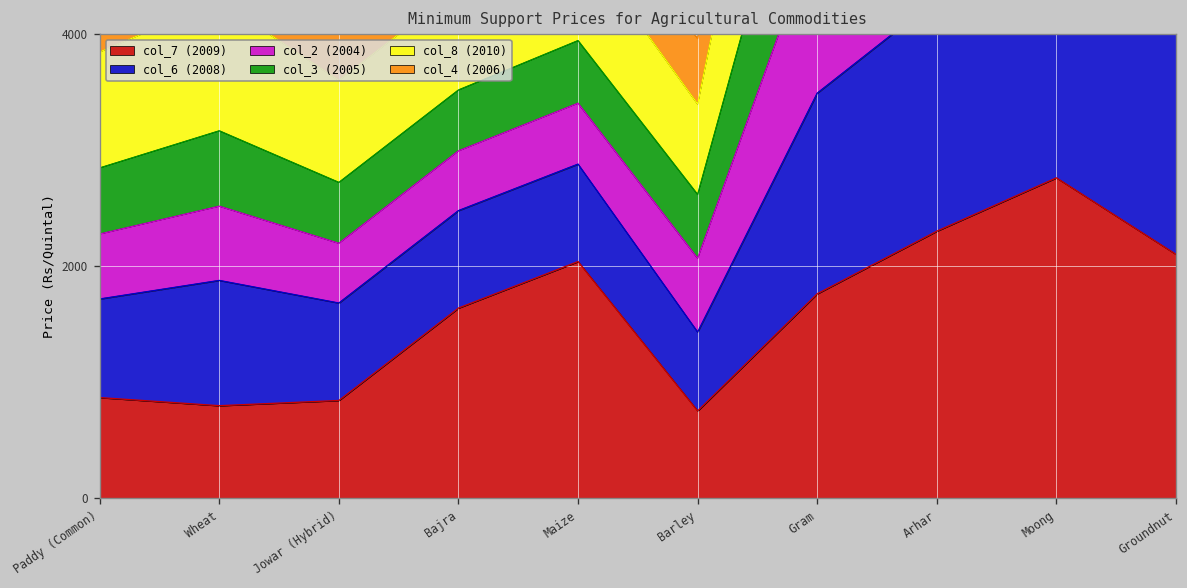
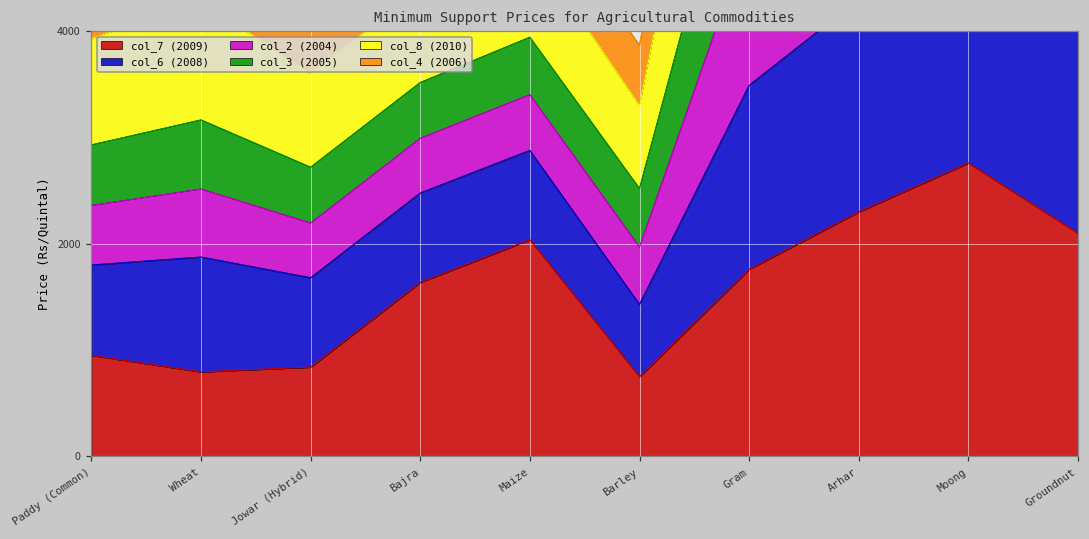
  {
    "col_7 (2009)": {
-     "Paddy (Common)": 900,
+     "Paddy (Common)": 1000,
      "Wheat": 800,
      "Jowar (Hybrid)": 800,
      "Bajra": 1600,
      "Maize": 2000,
      "Barley": 800,
      "Gram": 1800,
      "Arhar": 2300,
      "Moong": 2800,
      "Groundnut": 2100
    },
    "col_6 (2008)": {
      "Paddy (Common)": 900,
      "Wheat": 1100,
      "Jowar (Hybrid)": 800,
      "Bajra": 800,
      "Maize": 800,
      "Barley": 700,
      "Gram": 1700
    },
    "col_2 (2004)": {
      "Paddy (Common)": 600,
      "Wheat": 600,
      "Jowar (Hybrid)": 500,
      "Bajra": 500,
      "Maize": 500,
-     "Barley": 600
+     "Barley": 500
    },
    "col_3 (2005)": {
      "Paddy (Common)": 600,
      "Wheat": 700,
      "Jowar (Hybrid)": 500,
      "Bajra": 500,
      "Maize": 500,
      "Barley": 600
    },
    "col_8 (2010)": {
      "Paddy (Common)": 1000,
      "Barley": 800
    },
    "col_4 (2006)": {
      "Barley": 600
    }
  }
